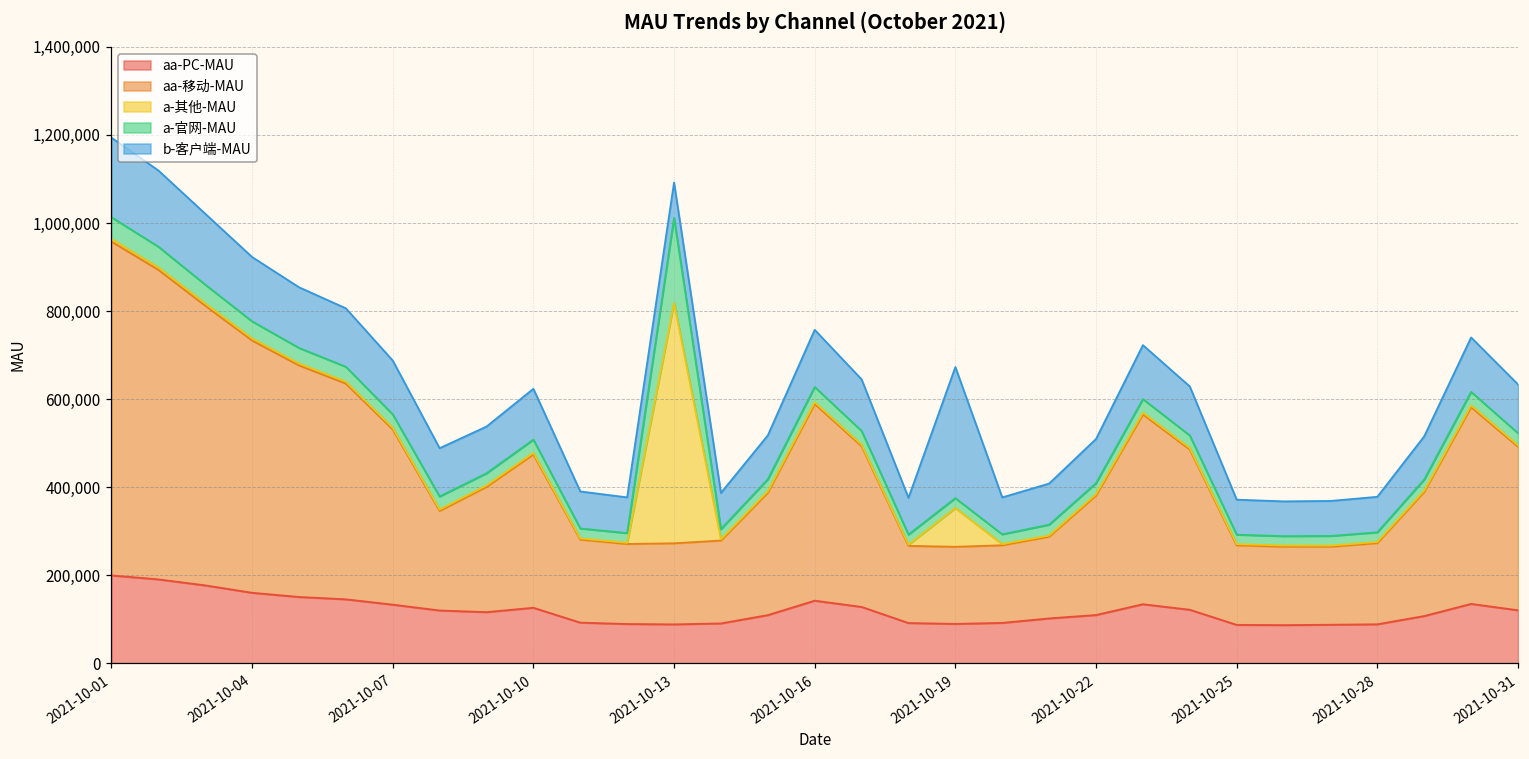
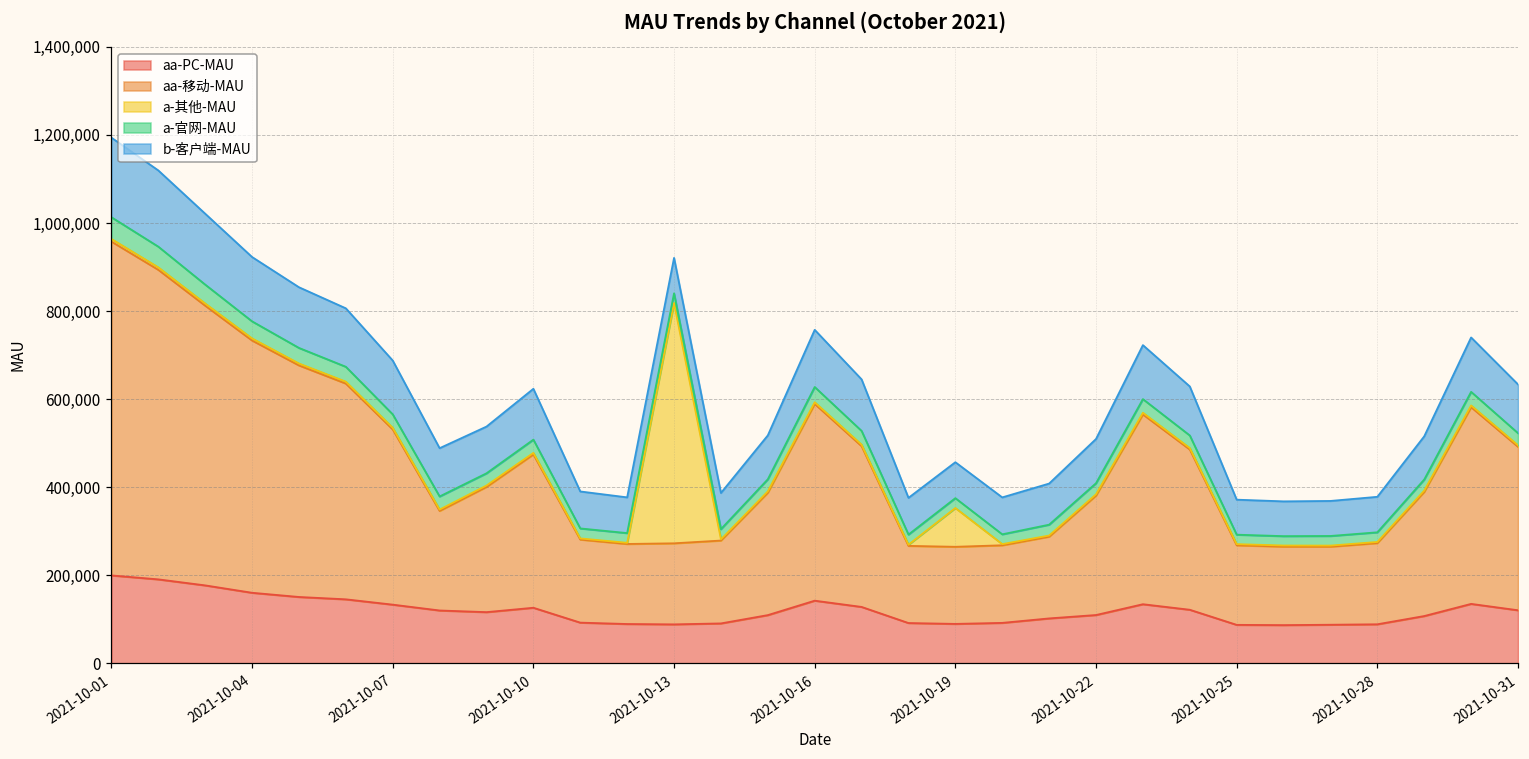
  {
    "a-其他-MAU": {
      "2021-10-13": "550,000",
      "2021-10-19": "90,000"
    },
    "a-官网-MAU": {
-     "2021-10-13": "190,000",
+     "2021-10-13": "20,000",
      "2021-10-19": "20,000"
    },
    "b-客户端-MAU": {
      "2021-10-13": "80,000",
-     "2021-10-19": "300,000"
+     "2021-10-19": "80,000"
    }
  }
